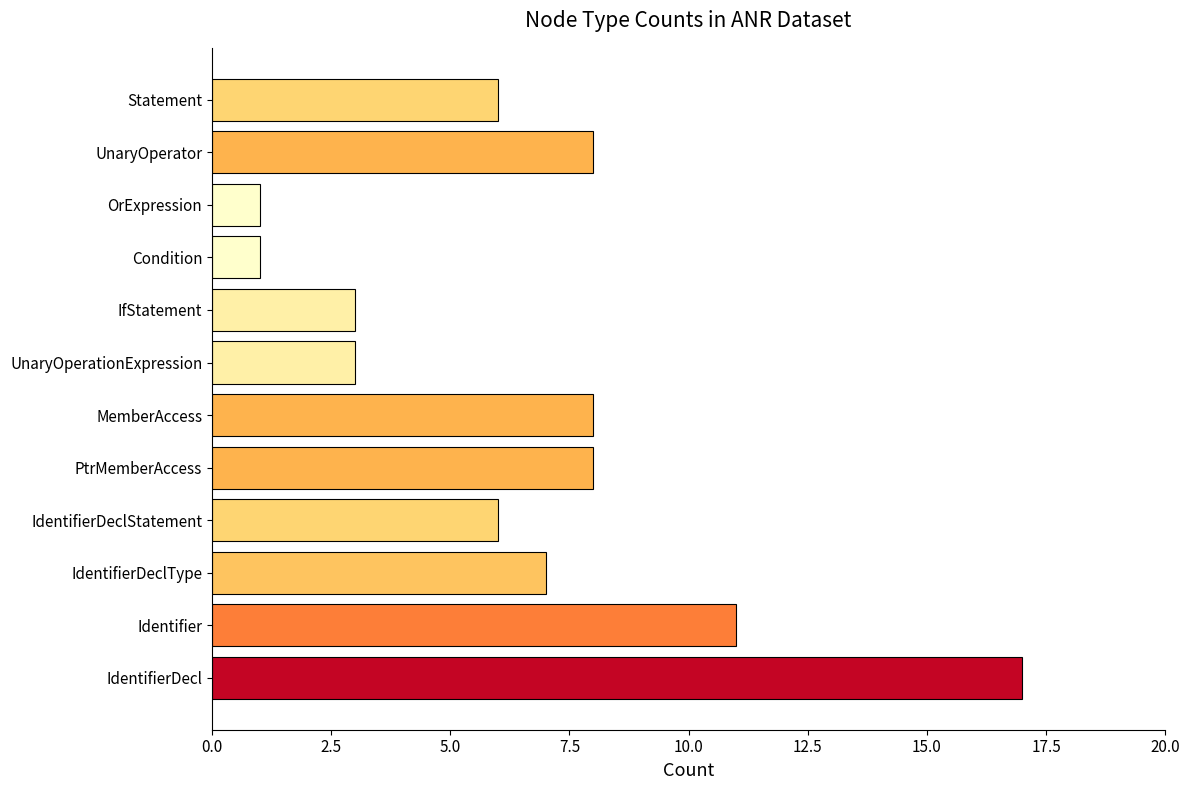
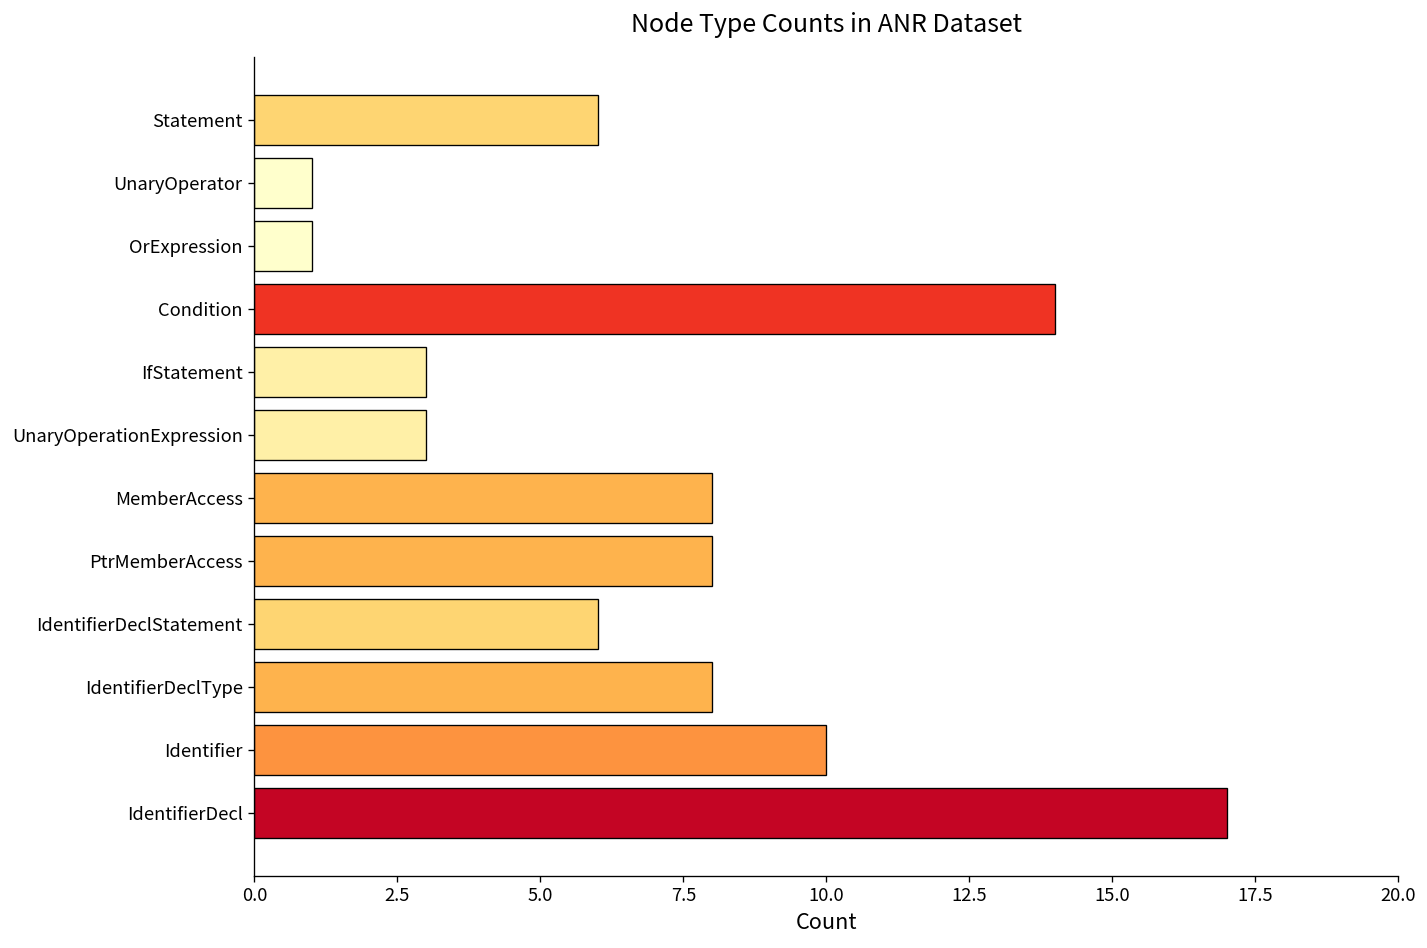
  {
    "Statement": 6,
-   "UnaryOperator": 8,
+   "UnaryOperator": 1,
    "OrExpression": 1,
-   "Condition": 1,
+   "Condition": 14,
    "IfStatement": 3,
    "UnaryOperationExpression": 3,
    "MemberAccess": 8,
    "PtrMemberAccess": 8,
    "IdentifierDeclStatement": 6,
-   "IdentifierDeclType": 7,
-   "Identifier": 11,
+   "IdentifierDeclType": 8,
+   "Identifier": 10,
    "IdentifierDecl": 17
  }
